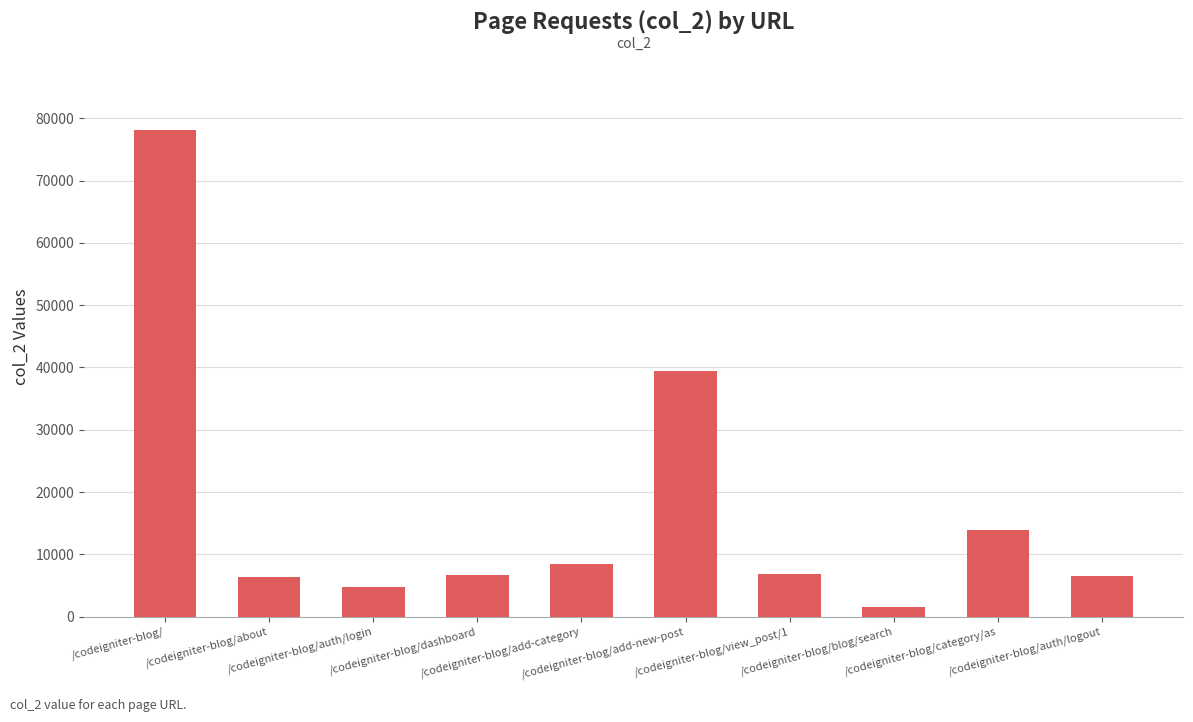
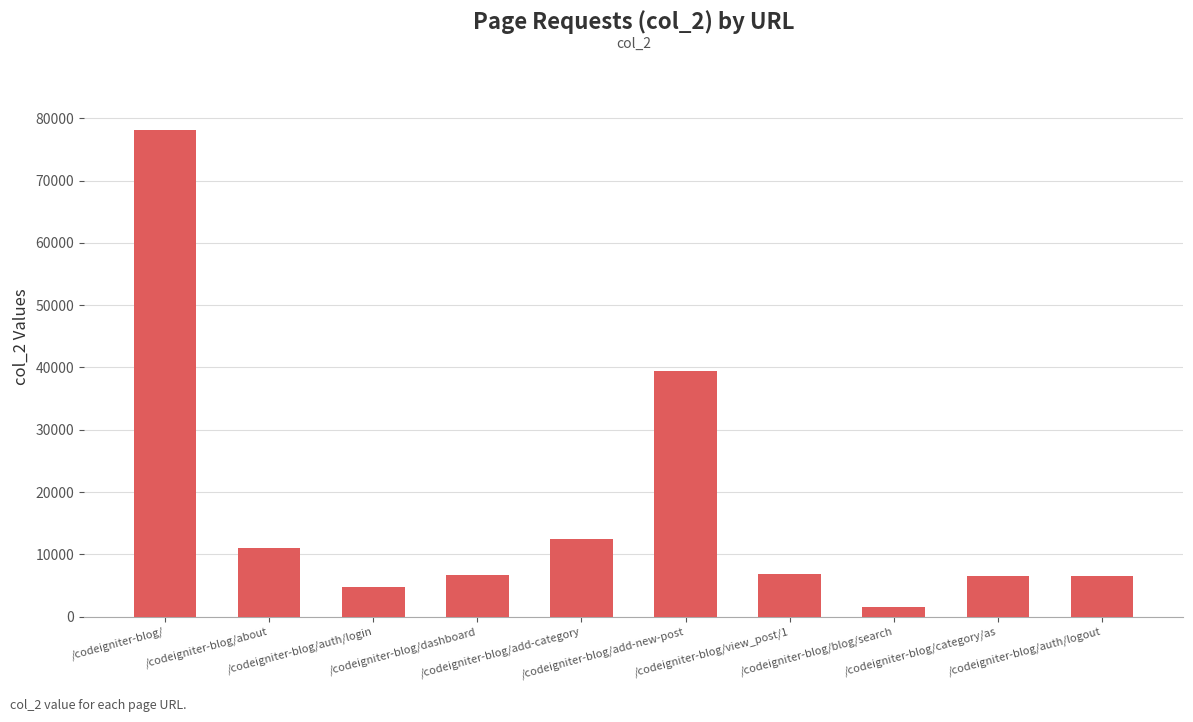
  {
    "/codeigniter-blog/": 78000,
-   "/codeigniter-blog/about": 6000,
+   "/codeigniter-blog/about": 11000,
    "/codeigniter-blog/auth/login": 5000,
    "/codeigniter-blog/dashboard": 7000,
-   "/codeigniter-blog/add-category": 8000,
+   "/codeigniter-blog/add-category": 13000,
    "/codeigniter-blog/add-new-post": 39000,
    "/codeigniter-blog/view_post/1": 7000,
    "/codeigniter-blog/blog/search": 2000,
-   "/codeigniter-blog/category/as": 14000,
+   "/codeigniter-blog/category/as": 7000,
    "/codeigniter-blog/auth/logout": 7000
  }
